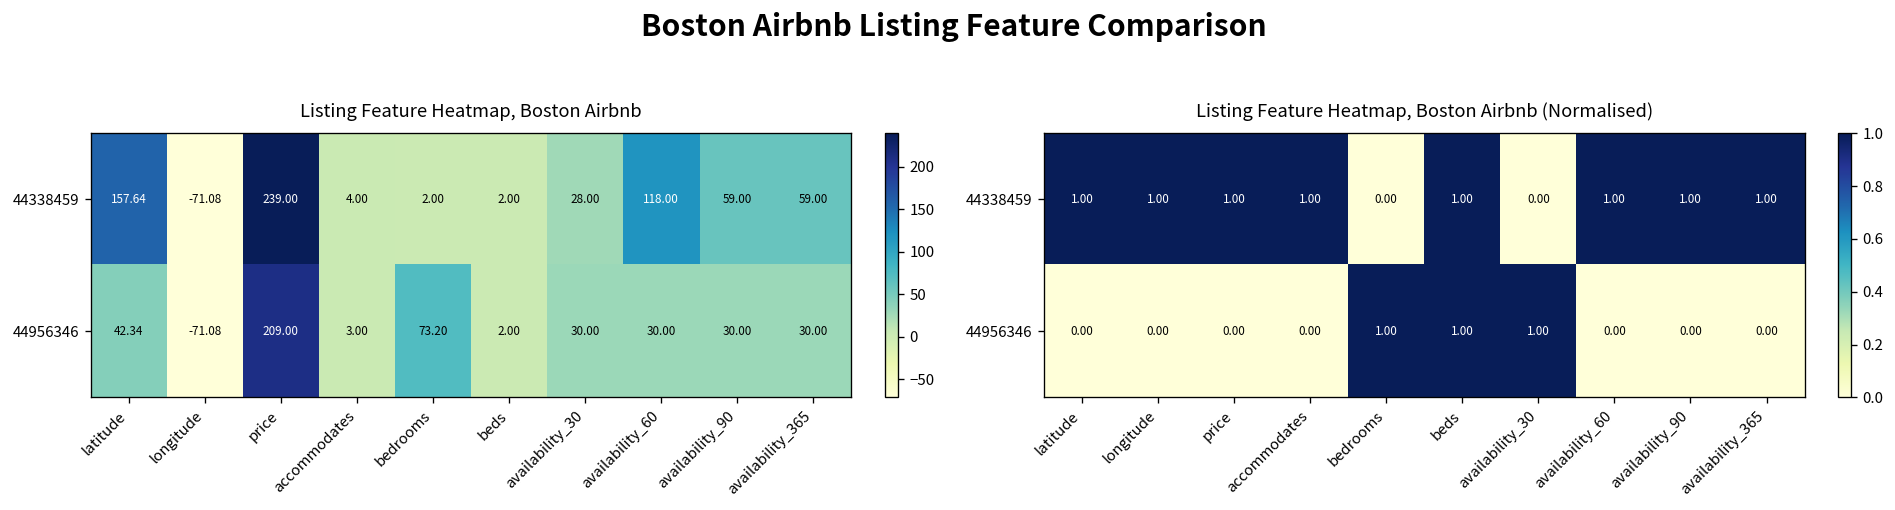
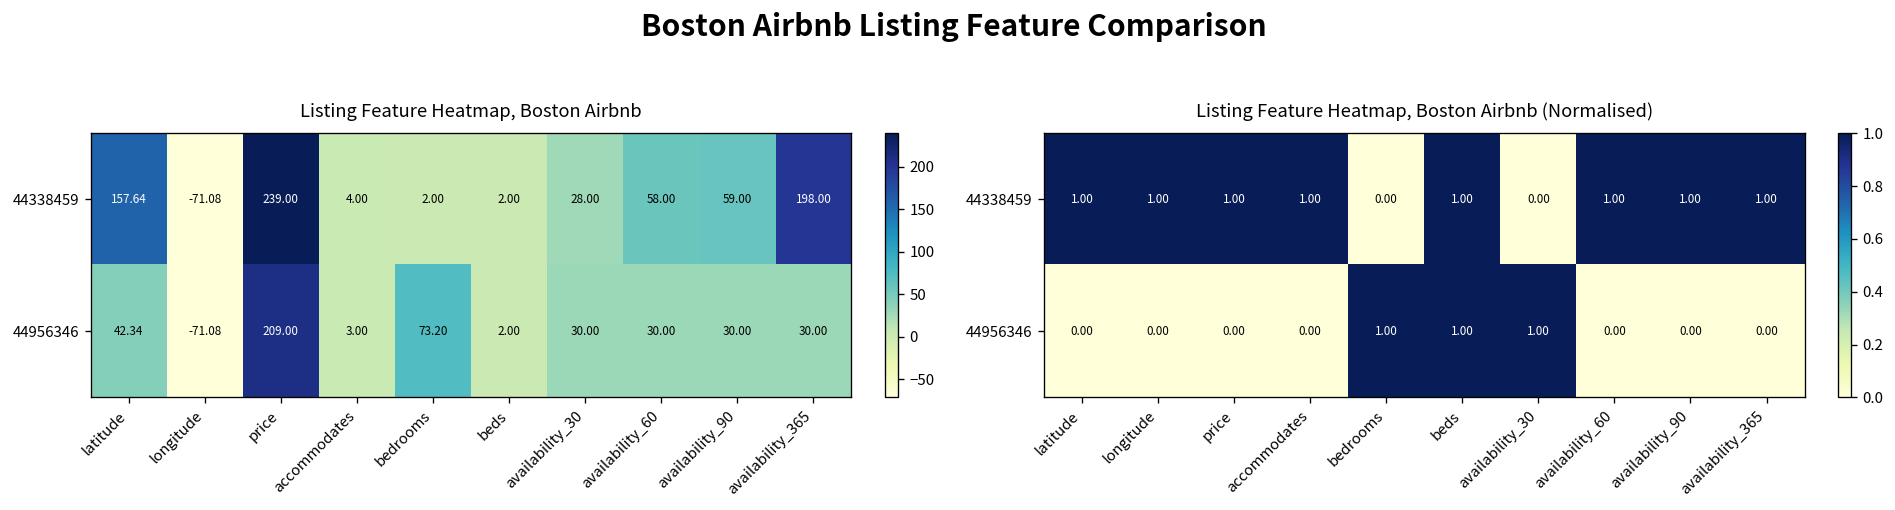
  {
    "Listing Feature Heatmap, Boston Airbnb": {
      "44338459": {
        "latitude": 157.64,
        "longitude": -71.08,
        "price": 239.00,
        "accommodates": 4.00,
        "bedrooms": 2.00,
        "beds": 2.00,
        "availability_30": 28.00,
-       "availability_60": 118.00,
+       "availability_60": 58.00,
        "availability_90": 59.00,
-       "availability_365": 59.00
+       "availability_365": 198.00
      },
      "44956346": {
        "latitude": 42.34,
        "longitude": -71.08,
        "price": 209.00,
        "accommodates": 3.00,
        "bedrooms": 73.20,
        "beds": 2.00,
        "availability_30": 30.00,
        "availability_60": 30.00,
        "availability_90": 30.00,
        "availability_365": 30.00
      }
    },
    "Listing Feature Heatmap, Boston Airbnb (Normalised)": {
      "44338459": {
        "latitude": 1.00,
        "longitude": 1.00,
        "price": 1.00,
        "accommodates": 1.00,
        "bedrooms": 0.00,
        "beds": 1.00,
        "availability_30": 0.00,
        "availability_60": 1.00,
        "availability_90": 1.00,
        "availability_365": 1.00
      },
      "44956346": {
        "latitude": 0.00,
        "longitude": 0.00,
        "price": 0.00,
        "accommodates": 0.00,
        "bedrooms": 1.00,
        "beds": 1.00,
        "availability_30": 1.00,
        "availability_60": 0.00,
        "availability_90": 0.00,
        "availability_365": 0.00
      }
    }
  }
